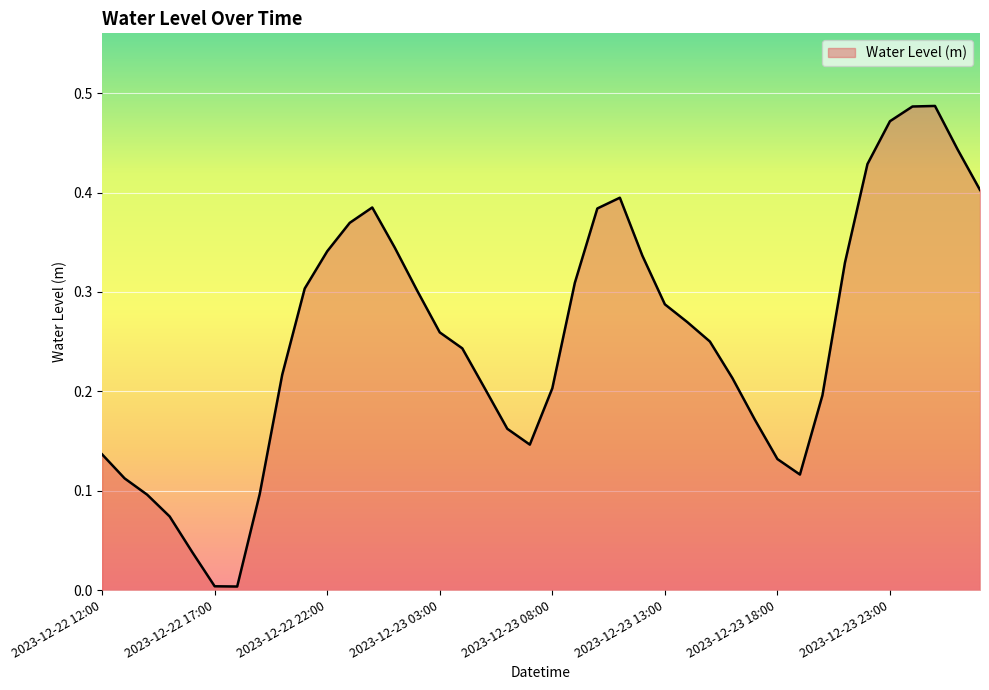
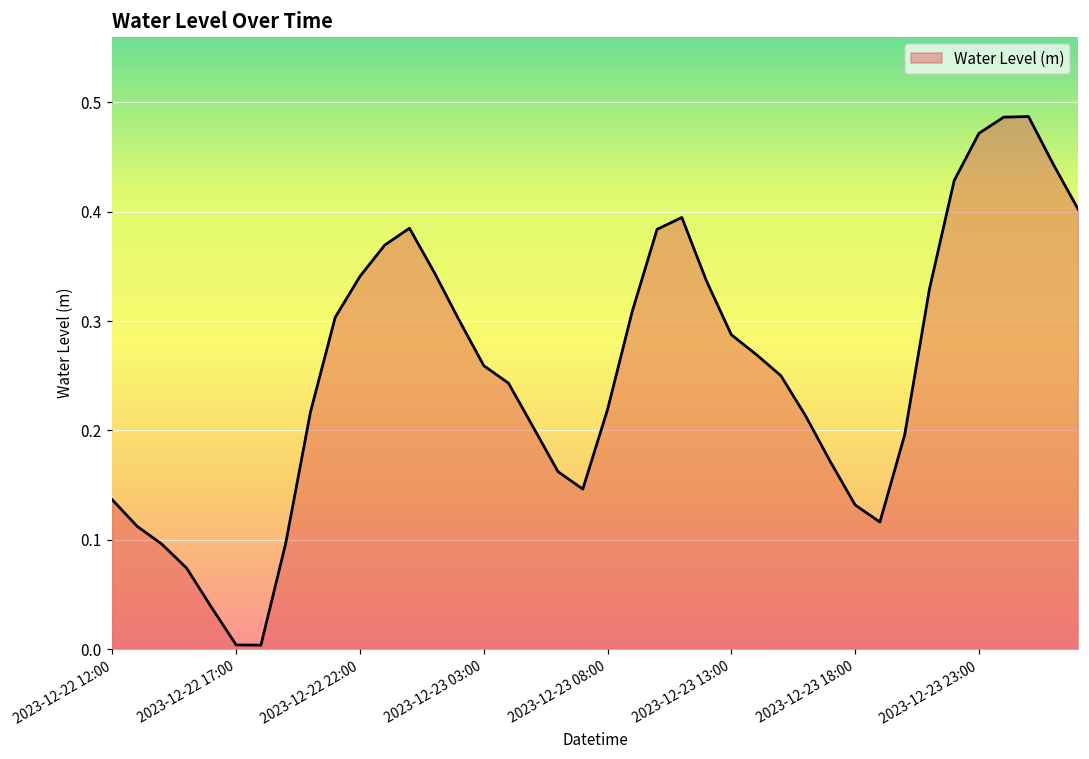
  {
    "2023-12-22 12:00": 0.14,
    "2023-12-22 17:00": 0.00,
    "2023-12-22 22:00": 0.34,
    "2023-12-23 03:00": 0.26,
-   "2023-12-23 08:00": 0.20,
+   "2023-12-23 08:00": 0.22,
    "2023-12-23 13:00": 0.29,
    "2023-12-23 18:00": 0.13,
    "2023-12-23 23:00": 0.47
  }
